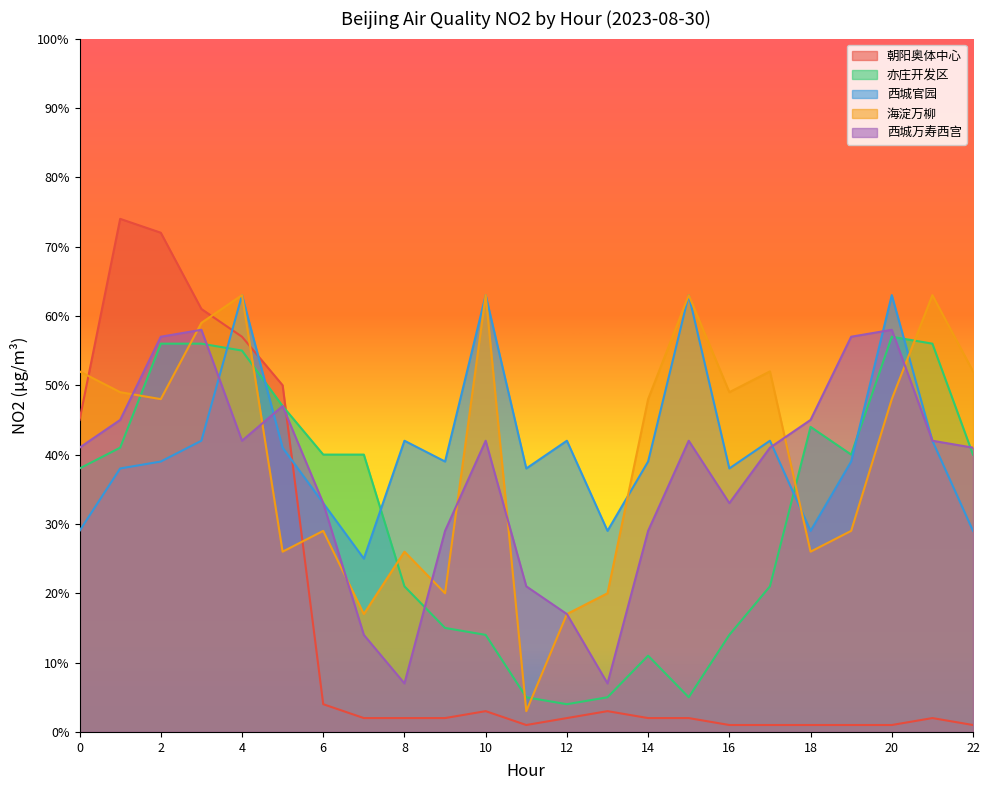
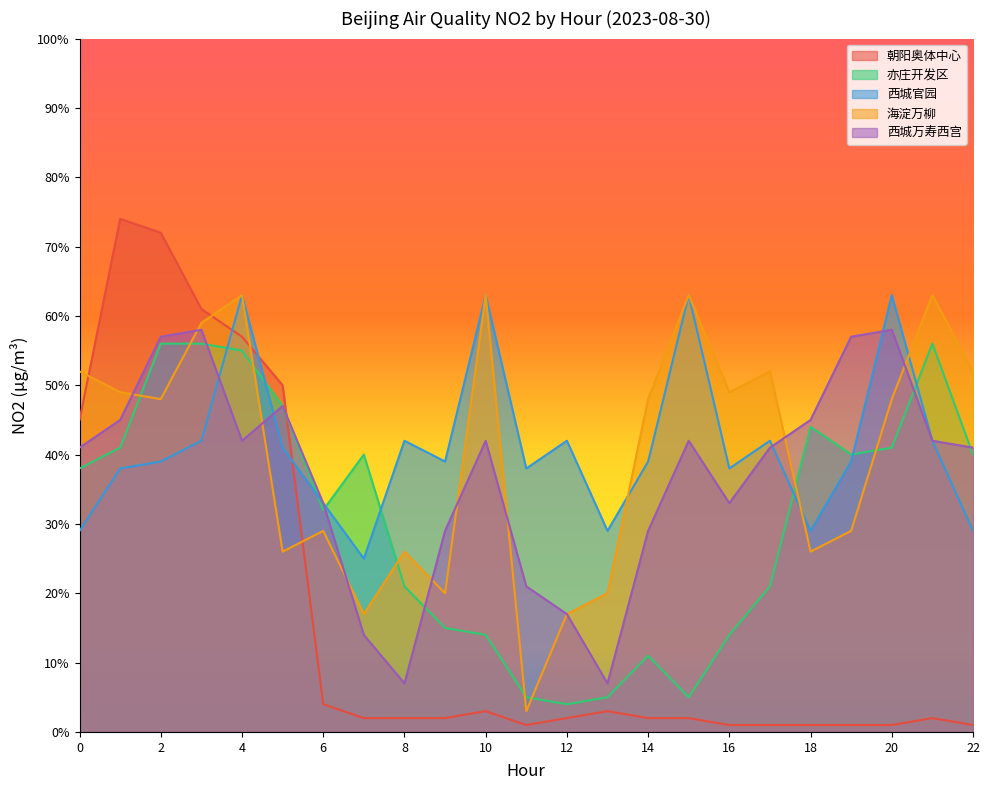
  {
    "朝阳奥体中心": {
      "0": "45%",
      "2": "72%",
      "4": "57%",
      "6": "4%",
      "8": "2%",
      "10": "3%",
      "12": "2%",
      "14": "2%",
      "16": "1%",
      "18": "1%",
      "20": "1%",
      "22": "1%"
    },
    "亦庄开发区": {
      "0": "38%",
      "2": "56%",
      "4": "55%",
-     "6": "40%",
+     "6": "32%",
      "8": "21%",
      "10": "14%",
      "12": "4%",
      "14": "11%",
      "16": "14%",
      "18": "44%",
-     "20": "57%",
+     "20": "41%",
      "22": "40%"
    },
    "西城官园": {
      "0": "29%",
      "2": "39%",
      "8": "42%",
      "12": "42%",
      "14": "39%",
      "16": "38%",
      "18": "29%",
      "20": "63%",
      "22": "29%"
    },
    "海淀万柳": {
      "0": "52%",
      "2": "48%",
      "6": "29%",
      "8": "26%",
      "14": "48%",
      "16": "49%",
      "18": "26%",
      "20": "48%",
      "22": "52%"
    },
    "西城万寿西宫": {
      "0": "41%",
      "2": "57%",
      "4": "42%",
      "8": "7%",
      "10": "42%",
      "14": "29%",
      "16": "33%",
      "18": "45%",
      "20": "58%",
      "22": "41%"
    }
  }
